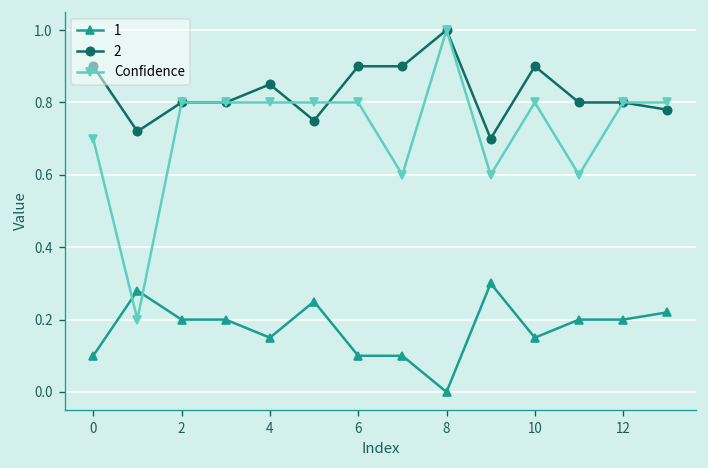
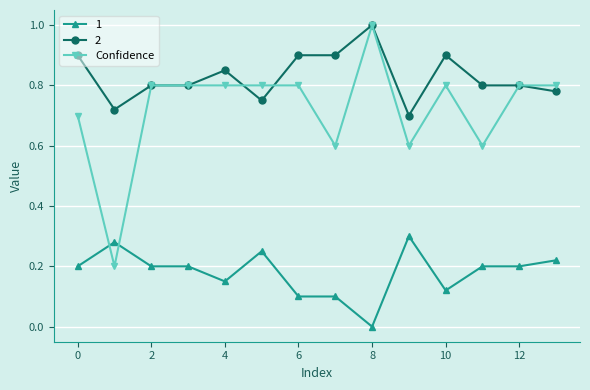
  {
    "1": {
-     "0": 0.1,
+     "0": 0.2,
      "2": 0.20,
      "4": 0.15,
      "6": 0.10,
      "8": 0.00,
-     "10": 0.15,
+     "10": 0.12,
      "12": 0.20
    },
    "2": {
      "4": 0.85,
      "6": 0.90,
      "10": 0.90
    },
    "Confidence": {
      "0": 0.70,
      "4": 0.80,
      "6": 0.80,
      "10": 0.80
    }
  }
